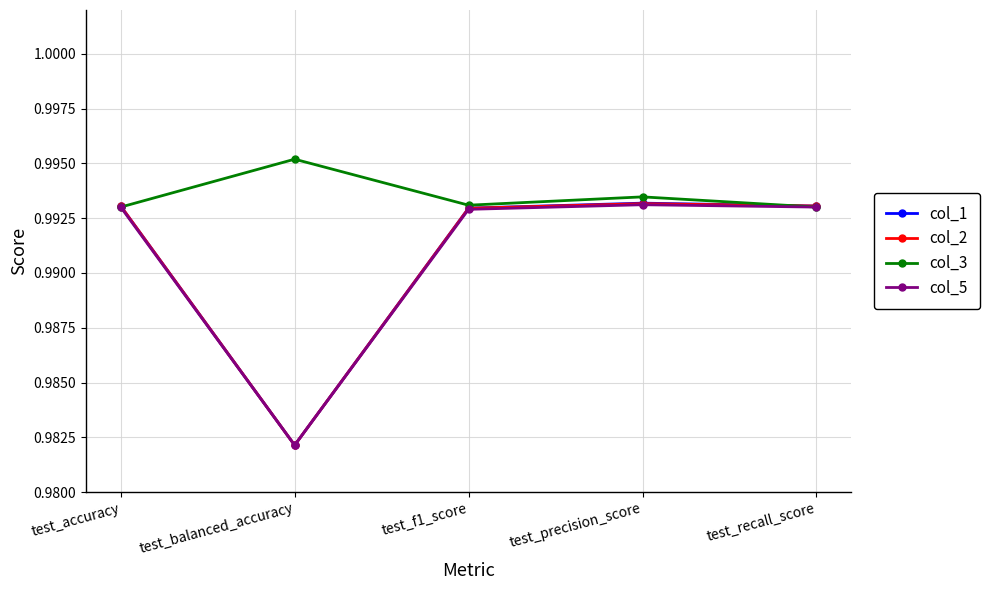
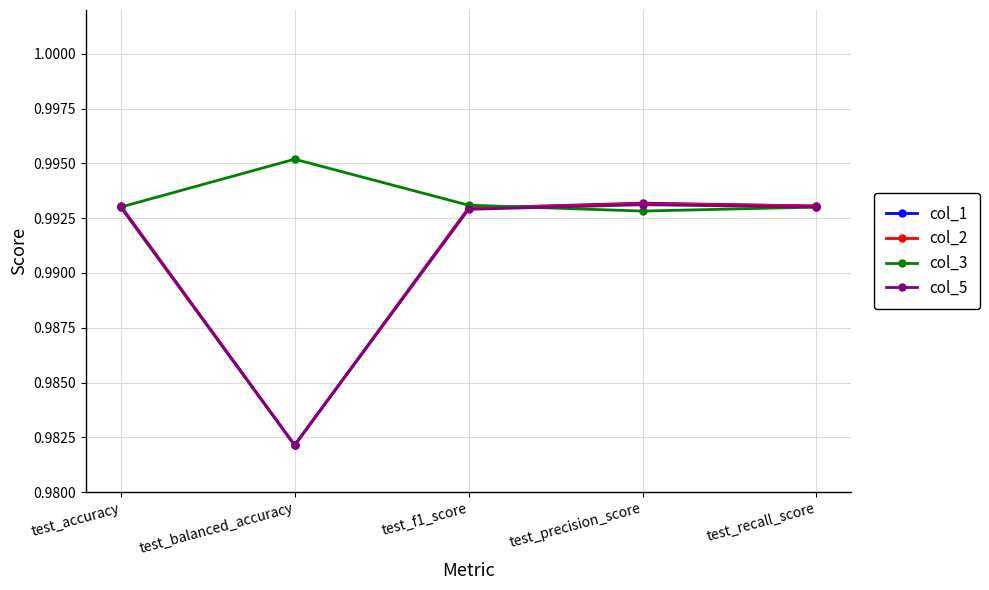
  {
    "col_3": {
      "test_balanced_accuracy": 0.9952,
      "test_f1_score": 0.9931,
-     "test_precision_score": 0.9935
+     "test_precision_score": 0.9928
    }
  }
